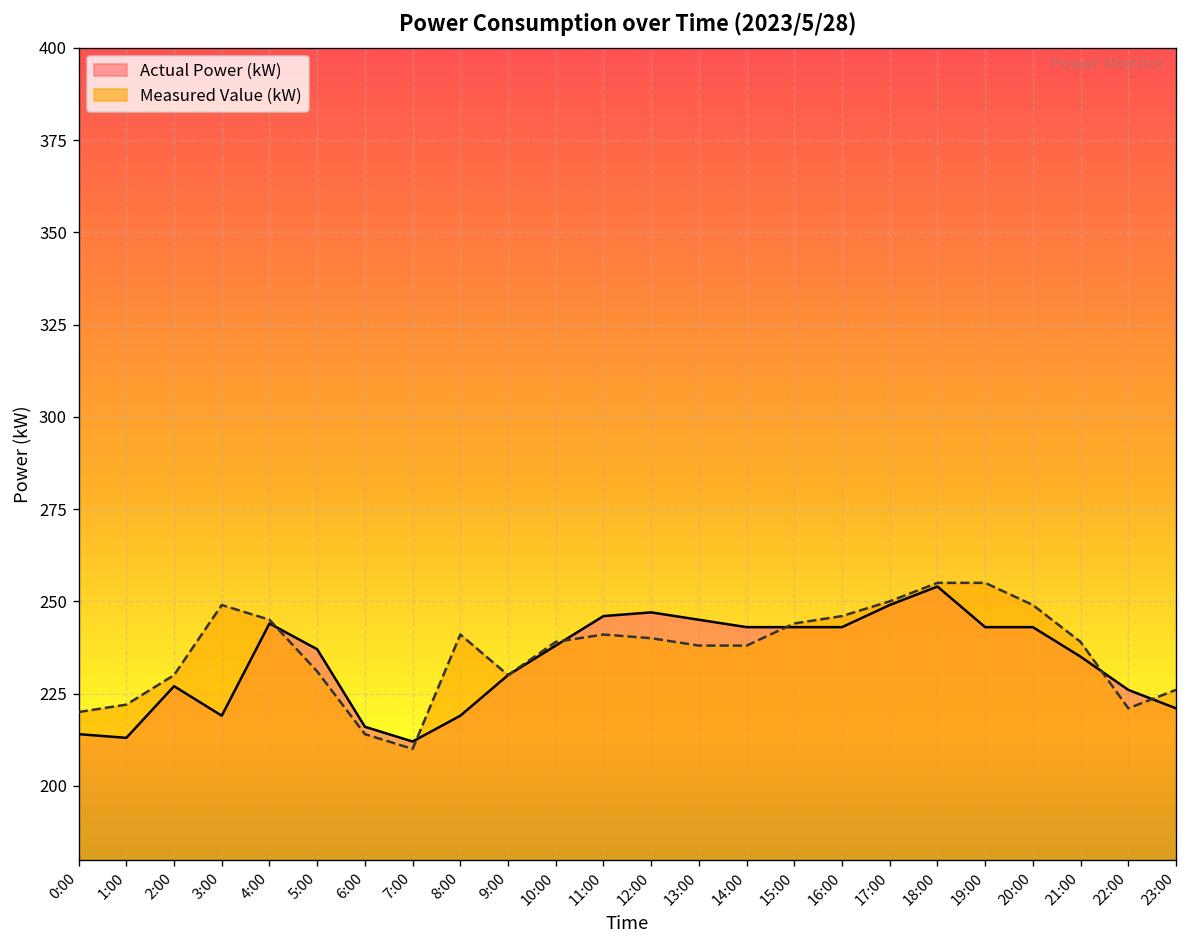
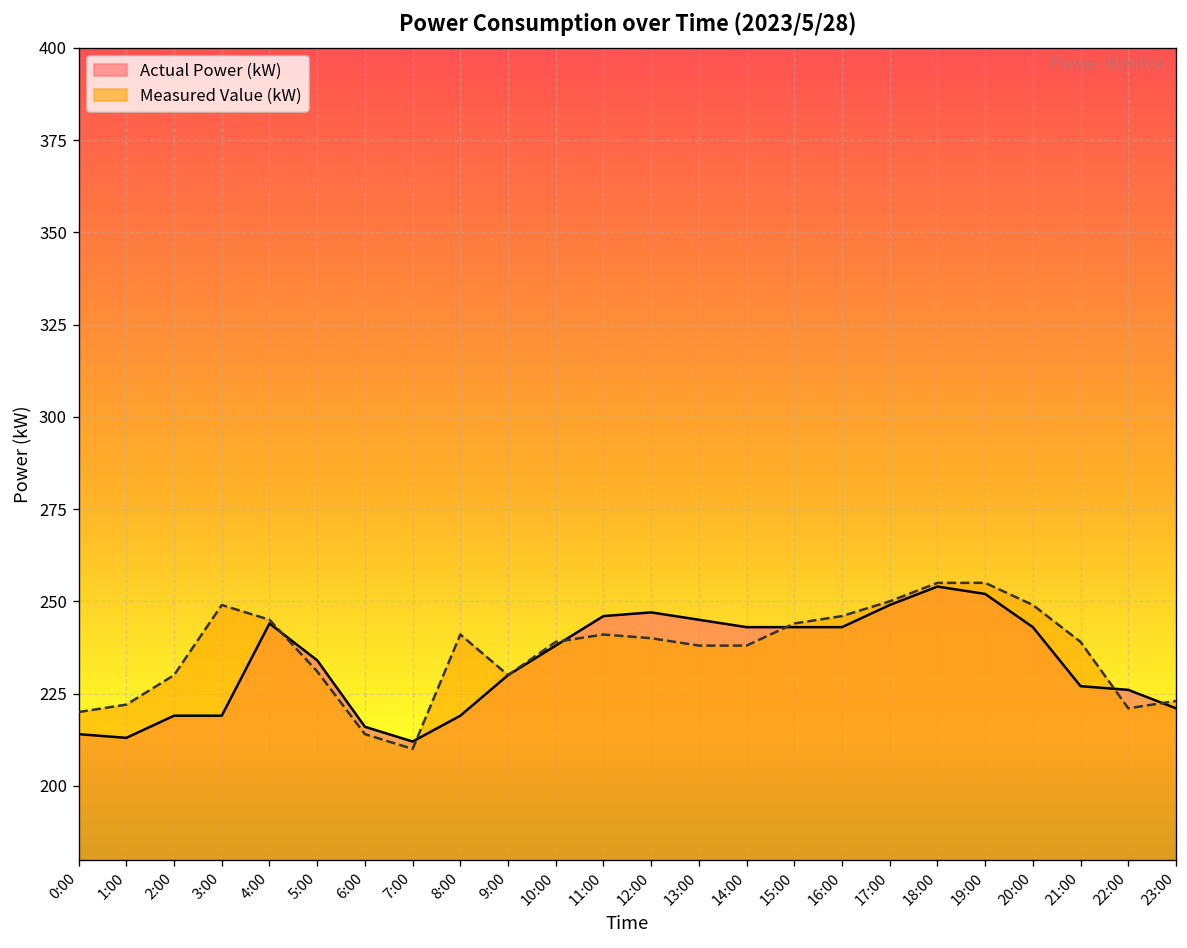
  {
    "Actual Power (kW)": {
      "0:00": 214,
      "1:00": 213,
-     "2:00": 227,
+     "2:00": 219,
      "3:00": 219,
      "4:00": 244,
-     "5:00": 237,
+     "5:00": 234,
      "6:00": 216,
      "7:00": 212,
      "8:00": 219,
      "10:00": 238,
      "11:00": 246,
      "12:00": 247,
      "13:00": 245,
      "14:00": 243,
      "15:00": 243,
      "16:00": 243,
      "17:00": 249,
      "18:00": 254,
-     "19:00": 243,
+     "19:00": 252,
      "20:00": 243,
-     "21:00": 235,
+     "21:00": 227,
      "22:00": 226,
      "23:00": 221
    },
    "Measured Value (kW)": {
      "0:00": 220,
      "1:00": 222,
      "2:00": 230,
      "3:00": 249,
      "4:00": 245,
      "5:00": 231,
      "6:00": 214,
      "7:00": 210,
      "8:00": 241,
      "10:00": 239,
      "11:00": 241,
      "12:00": 240,
      "13:00": 238,
      "14:00": 238,
      "15:00": 244,
      "16:00": 246,
      "17:00": 250,
      "18:00": 255,
      "19:00": 255,
      "20:00": 249,
      "21:00": 239,
      "22:00": 221,
-     "23:00": 226
+     "23:00": 223
    }
  }
